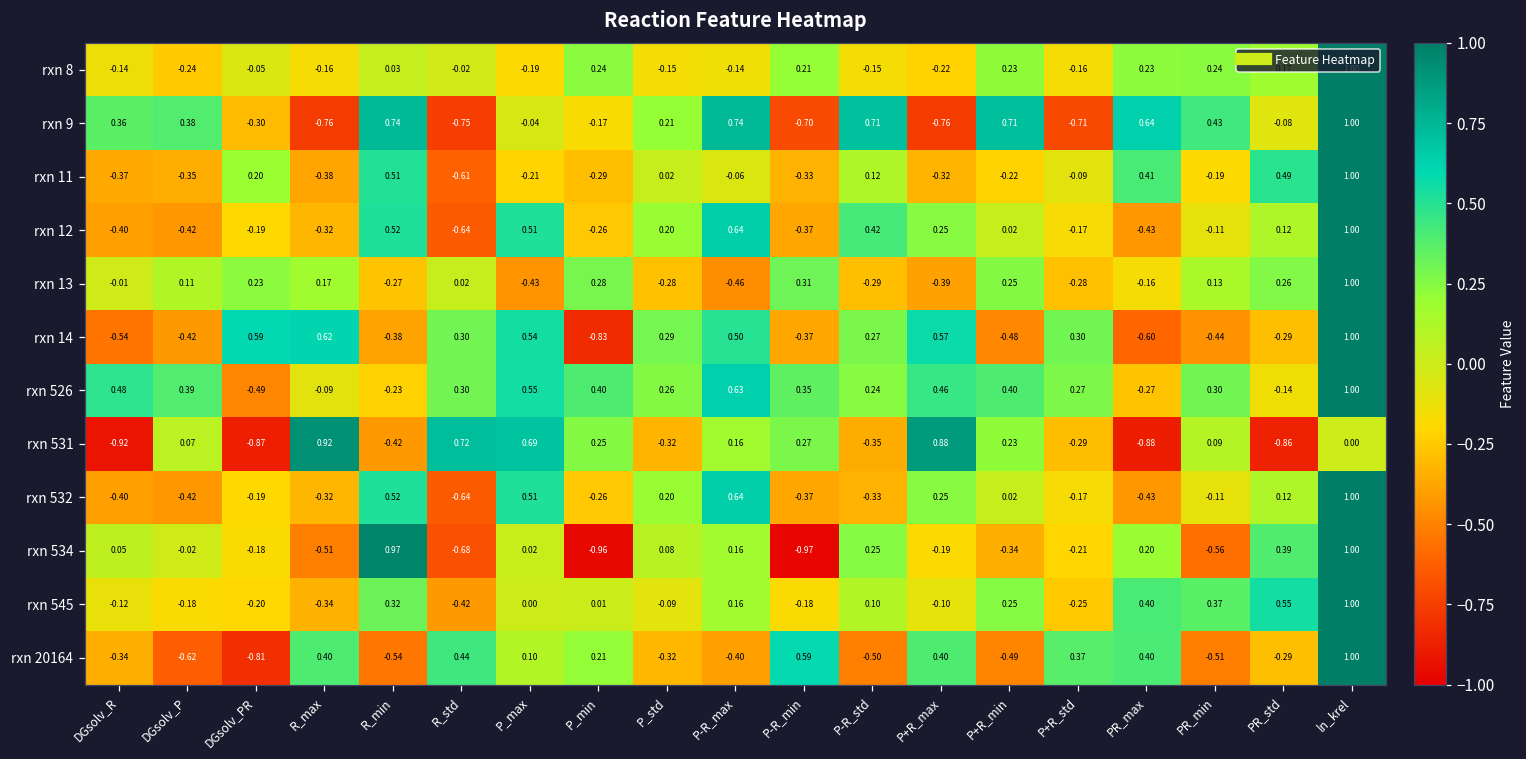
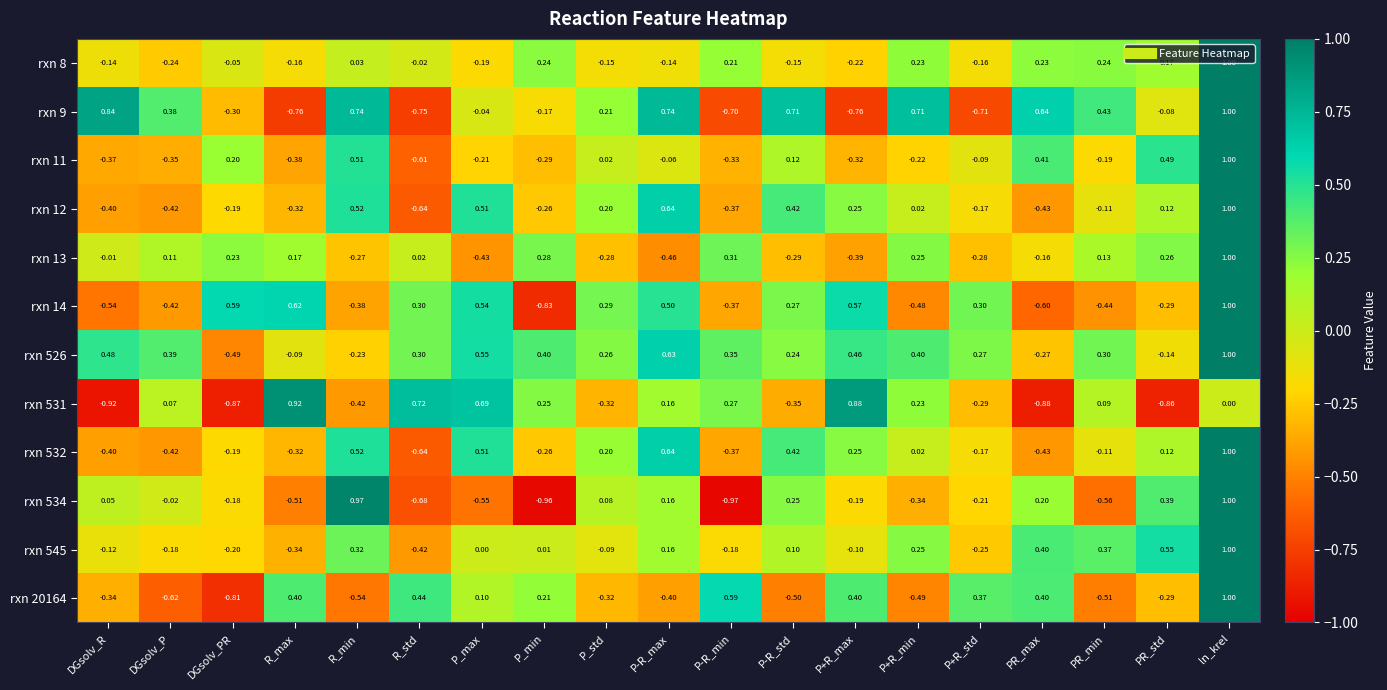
  {
    "rxn 9": {
-     "DGsolv_R": 0.36,
+     "DGsolv_R": 0.84,
      "DGsolv_P": 0.38,
      "DGsolv_PR": -0.30,
      "R_max": -0.76,
      "R_min": 0.74,
      "R_std": -0.75,
      "P_max": -0.04,
      "P_min": -0.17,
      "P_std": 0.21,
      "P-R_max": 0.74,
      "P-R_min": -0.70,
      "P-R_std": 0.71,
      "P+R_max": -0.76,
      "P+R_min": 0.71,
      "P+R_std": -0.71,
      "PR_max": 0.64,
      "PR_min": 0.43,
      "PR_std": -0.08,
      "ln_krel": 1.00
    },
    "rxn 532": {
      "DGsolv_R": -0.40,
      "DGsolv_P": -0.42,
      "DGsolv_PR": -0.19,
      "R_max": -0.32,
      "R_min": 0.52,
      "R_std": -0.64,
      "P_max": 0.51,
      "P_min": -0.26,
      "P_std": 0.20,
      "P-R_max": 0.64,
      "P-R_min": -0.37,
-     "P-R_std": -0.33,
+     "P-R_std": 0.42,
      "P+R_max": 0.25,
      "P+R_min": 0.02,
      "P+R_std": -0.17,
      "PR_max": -0.43,
      "PR_min": -0.11,
      "PR_std": 0.12,
      "ln_krel": 1.00
    },
    "rxn 534": {
      "DGsolv_R": 0.05,
      "DGsolv_P": -0.02,
      "DGsolv_PR": -0.18,
      "R_max": -0.51,
      "R_min": 0.97,
      "R_std": -0.68,
-     "P_max": 0.02,
+     "P_max": -0.55,
      "P_min": -0.96,
      "P_std": 0.08,
      "P-R_max": 0.16,
      "P-R_min": -0.97,
      "P-R_std": 0.25,
      "P+R_max": -0.19,
      "P+R_min": -0.34,
      "P+R_std": -0.21,
      "PR_max": 0.20,
      "PR_min": -0.56,
      "PR_std": 0.39,
      "ln_krel": 1.00
    }
  }
